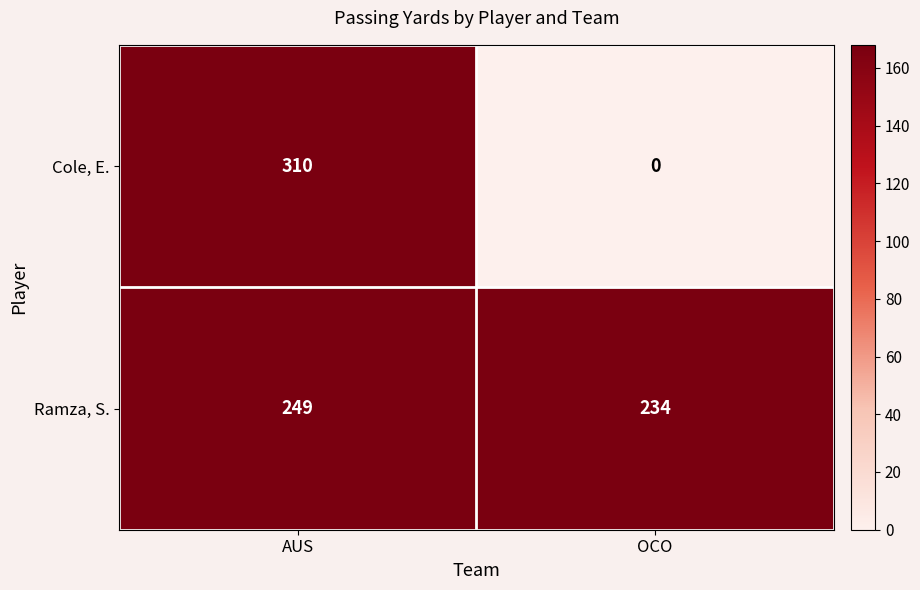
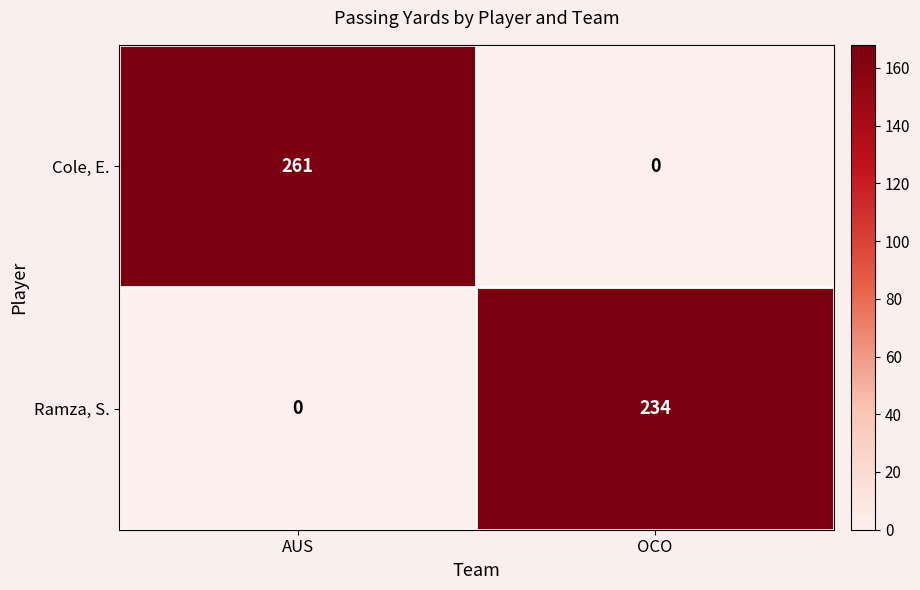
  {
    "Cole, E.": {
-     "AUS": 310,
+     "AUS": 261,
      "OCO": 0
    },
    "Ramza, S.": {
-     "AUS": 249,
+     "AUS": 0,
      "OCO": 234
    }
  }
